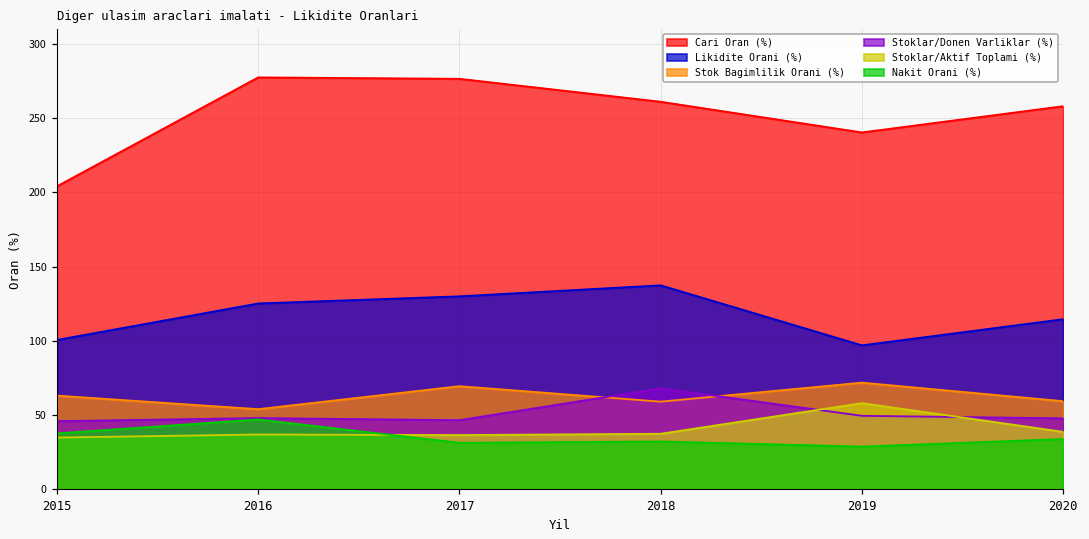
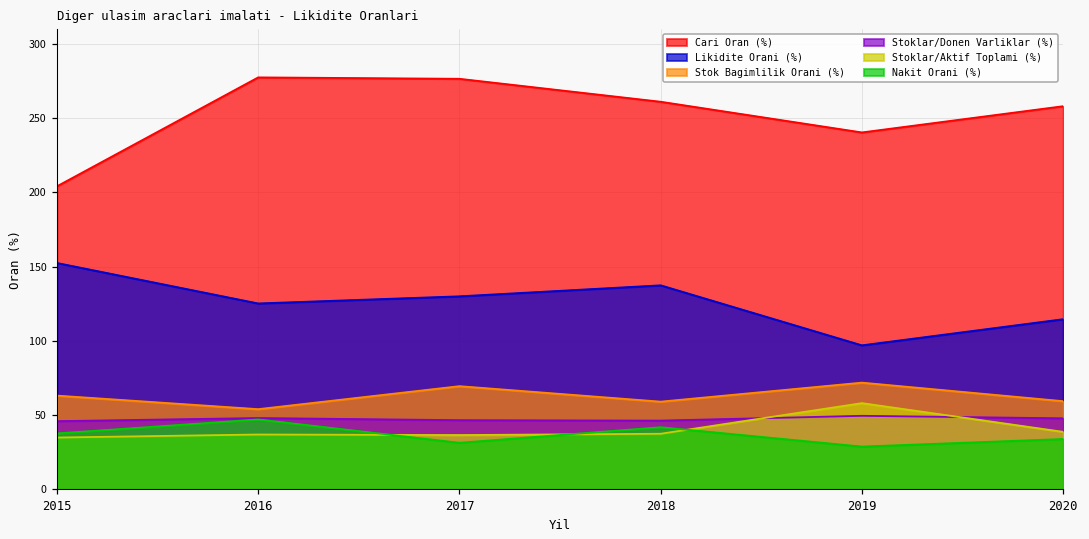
  {
    "Cari Oran (%)": {
      "2015": 204,
      "2016": 277,
      "2017": 276,
      "2018": 261,
      "2019": 240,
      "2020": 258
    },
    "Likidite Orani (%)": {
-     "2015": 101,
+     "2015": 152,
      "2016": 125,
      "2017": 130,
      "2018": 137,
      "2019": 97,
      "2020": 115
    },
    "Stok Bagimlilik Orani (%)": {
      "2015": 63,
      "2016": 54,
      "2017": 69,
      "2018": 59,
      "2019": 72,
      "2020": 59
    },
    "Stoklar/Donen Varliklar (%)": {
      "2015": 46,
      "2017": 46,
-     "2018": 68,
+     "2018": 46,
      "2019": 49,
      "2020": 48
    },
    "Stoklar/Aktif Toplami (%)": {
      "2015": 35,
      "2016": 37,
      "2017": 36,
      "2018": 37,
      "2019": 58,
      "2020": 39
    },
    "Nakit Orani (%)": {
      "2015": 38,
      "2017": 31,
-     "2018": 32,
+     "2018": 42,
      "2019": 29,
      "2020": 34
    }
  }
